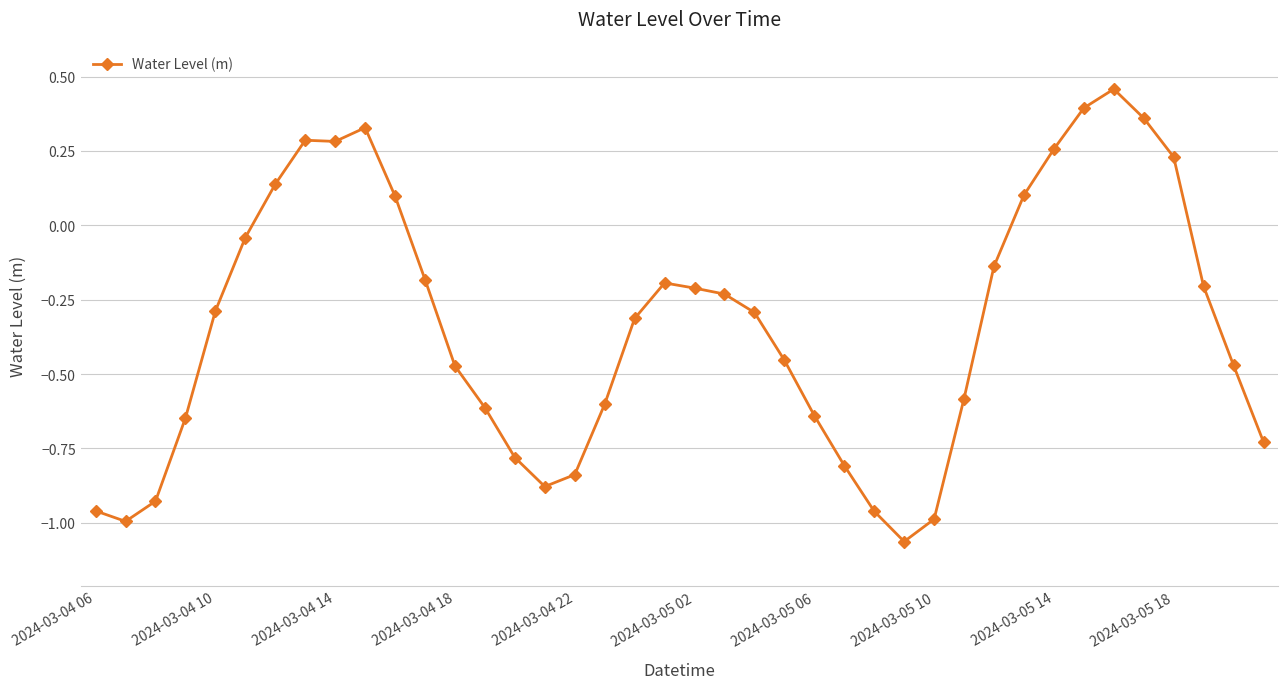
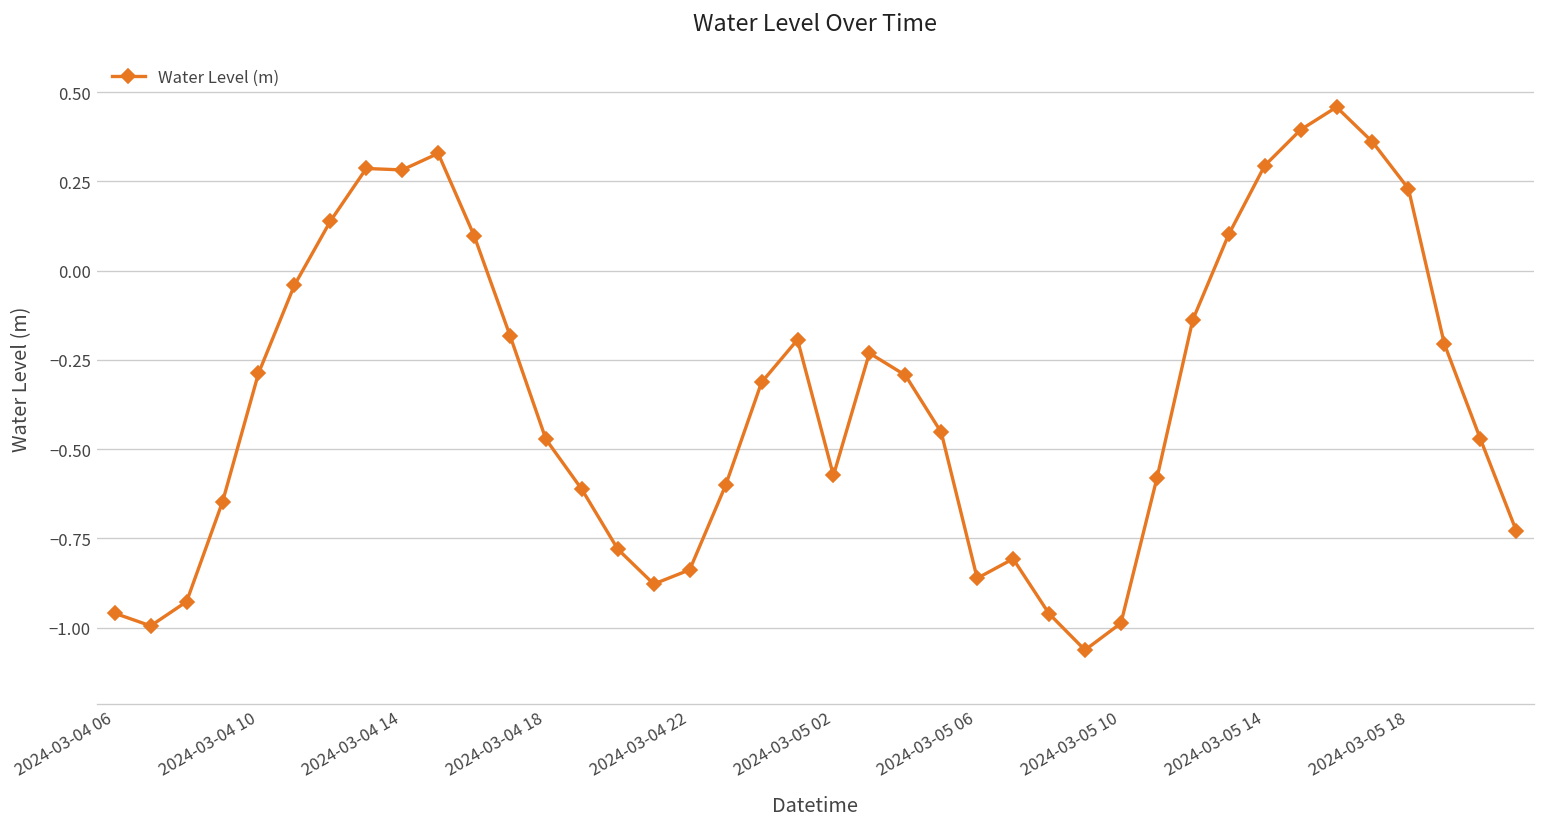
  {
    "2024-03-04 06": -0.96,
    "2024-03-04 10": -0.29,
    "2024-03-04 14": 0.28,
    "2024-03-04 18": -0.47,
    "2024-03-04 22": -0.84,
-   "2024-03-05 02": -0.21,
-   "2024-03-05 06": -0.64,
+   "2024-03-05 02": -0.57,
+   "2024-03-05 06": -0.86,
    "2024-03-05 10": -0.99,
-   "2024-03-05 14": 0.26,
+   "2024-03-05 14": 0.29,
    "2024-03-05 18": 0.23
  }
